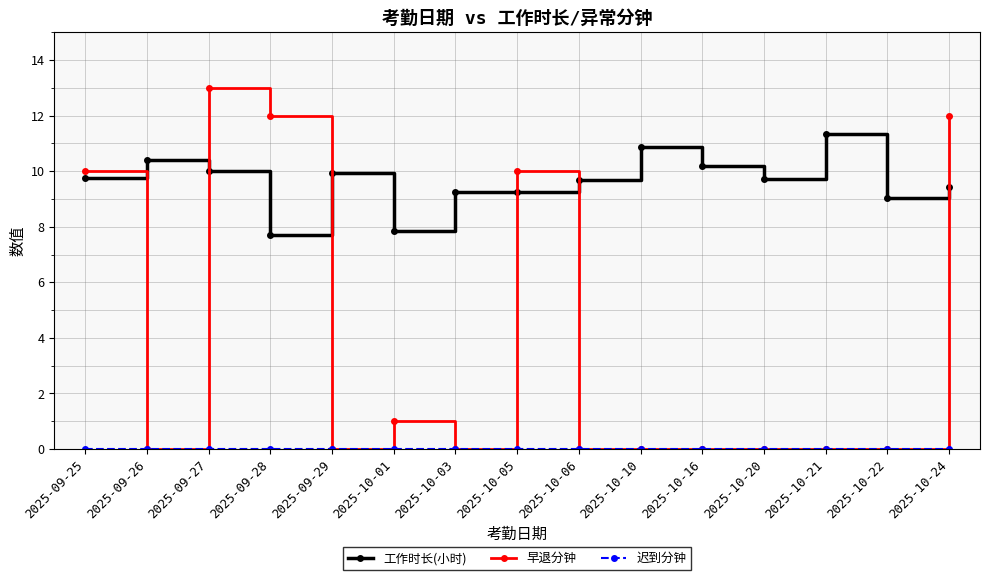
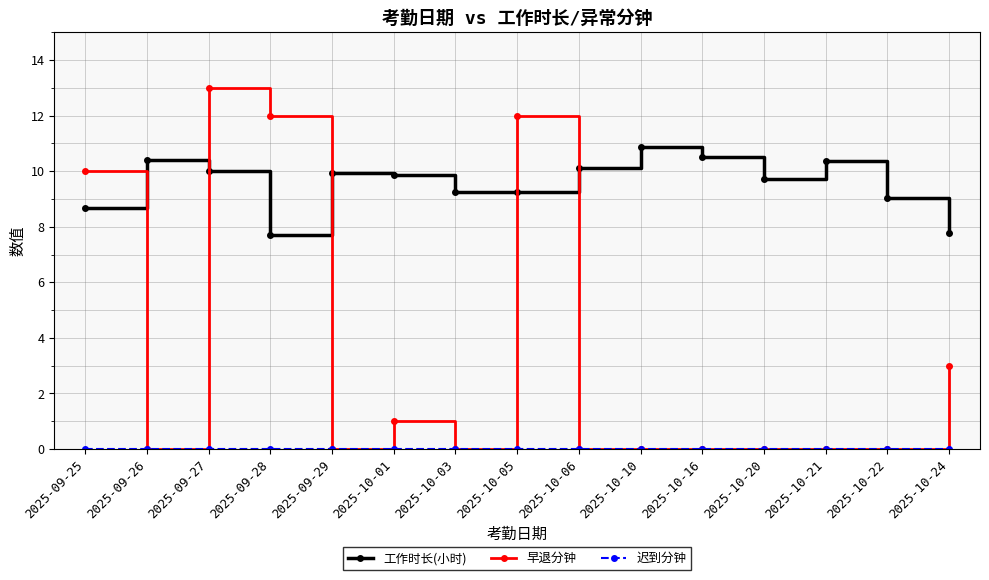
  {
    "工作时长(小时)": {
-     "2025-09-25": 9.8,
+     "2025-09-25": 8.7,
      "2025-09-26": 10.4,
      "2025-09-27": 10.0,
      "2025-09-28": 7.7,
      "2025-09-29": 10.0,
-     "2025-10-01": 7.9,
+     "2025-10-01": 9.9,
      "2025-10-03": 9.3,
      "2025-10-05": 9.2,
-     "2025-10-06": 9.7,
+     "2025-10-06": 10.1,
      "2025-10-10": 10.9,
-     "2025-10-16": 10.2,
+     "2025-10-16": 10.5,
      "2025-10-20": 9.7,
-     "2025-10-21": 11.3,
+     "2025-10-21": 10.4,
      "2025-10-22": 9.0,
-     "2025-10-24": 9.4
+     "2025-10-24": 7.8
    },
    "早退分钟": {
      "2025-09-25": 10,
      "2025-09-27": 13,
      "2025-09-28": 12,
      "2025-10-01": 1,
-     "2025-10-05": 10,
-     "2025-10-24": 12
+     "2025-10-05": 12,
+     "2025-10-24": 3
    },
    "迟到分钟": {
      "2025-09-25": 0.0,
      "2025-09-27": 0.0,
      "2025-09-28": 0.0,
      "2025-10-01": 0.0,
      "2025-10-05": 0.0,
      "2025-10-24": 0.0
    }
  }
